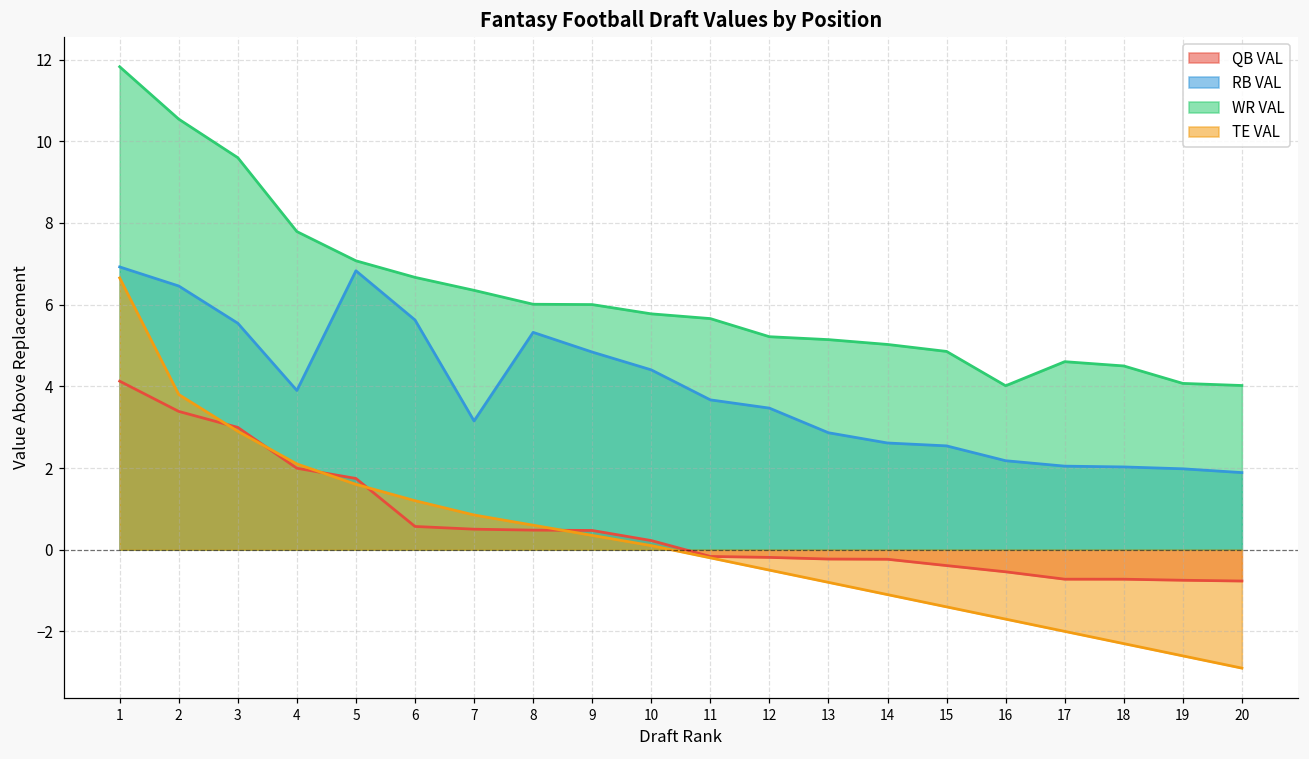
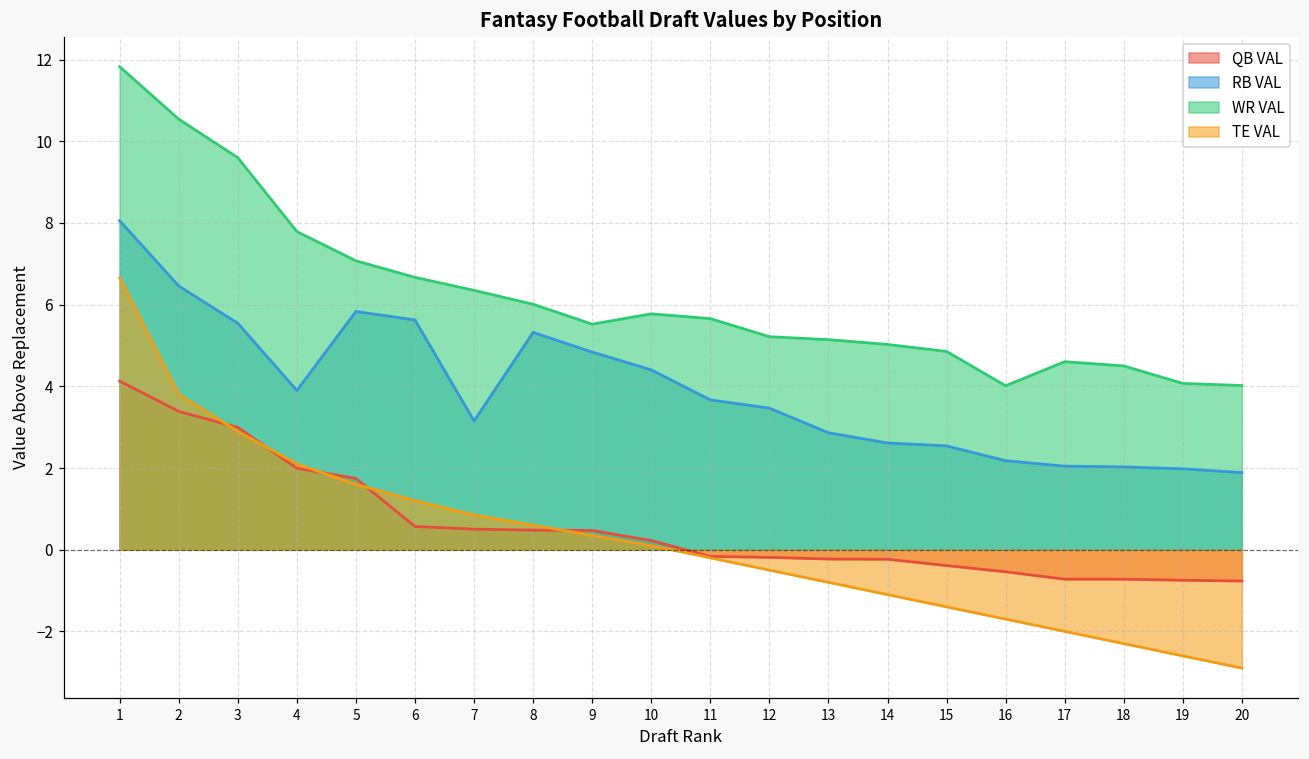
  {
    "RB VAL": {
-     "1": 6.9,
+     "1": 8.1,
      "2": 6.5,
      "3": 5.5,
      "4": 3.9,
-     "5": 6.8,
+     "5": 5.8,
      "6": 5.6,
      "7": 3.2,
      "8": 5.3,
      "9": 4.8,
      "10": 4.4,
      "11": 3.7,
      "12": 3.5,
      "13": 2.9,
      "14": 2.6,
      "15": 2.5,
      "16": 2.2,
      "17": 2.0,
      "18": 2.0,
      "19": 2.0,
      "20": 1.9
    },
    "WR VAL": {
      "1": 11.8,
      "2": 10.5,
      "3": 9.6,
      "4": 7.8,
      "5": 7.1,
      "6": 6.7,
      "7": 6.4,
      "8": 6.0,
-     "9": 6.0,
+     "9": 5.5,
      "10": 5.8,
      "11": 5.7,
      "12": 5.2,
      "13": 5.1,
      "14": 5.0,
      "15": 4.9,
      "16": 4.0,
      "17": 4.6,
      "18": 4.5,
      "19": 4.1,
      "20": 4.0
    }
  }
